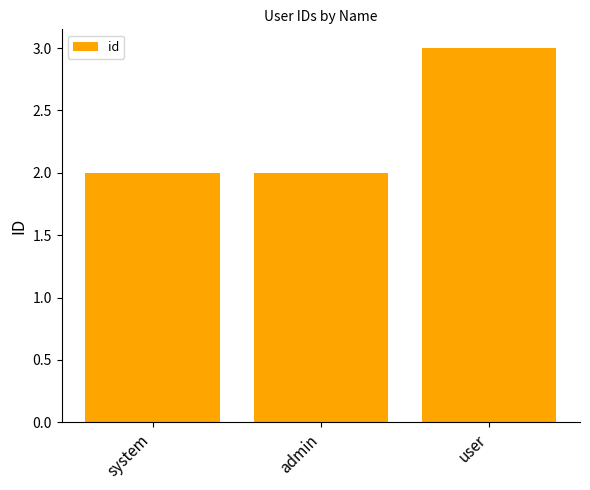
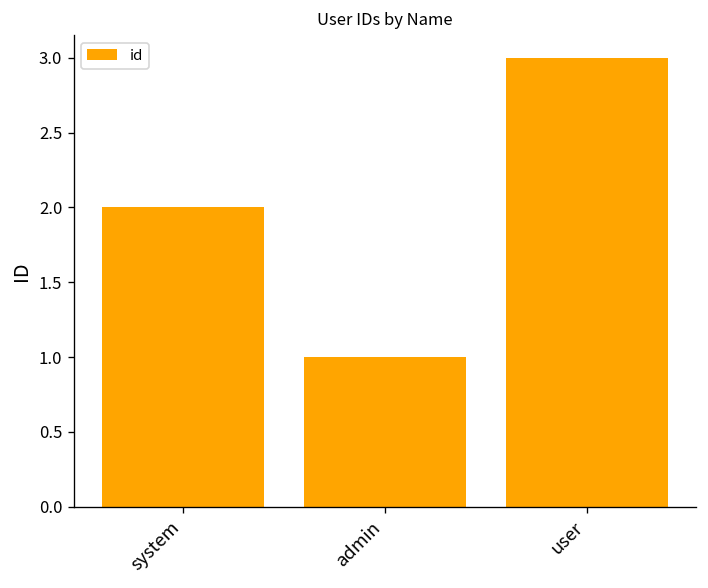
  {
    "system": 2,
-   "admin": 2,
+   "admin": 1,
    "user": 3
  }
